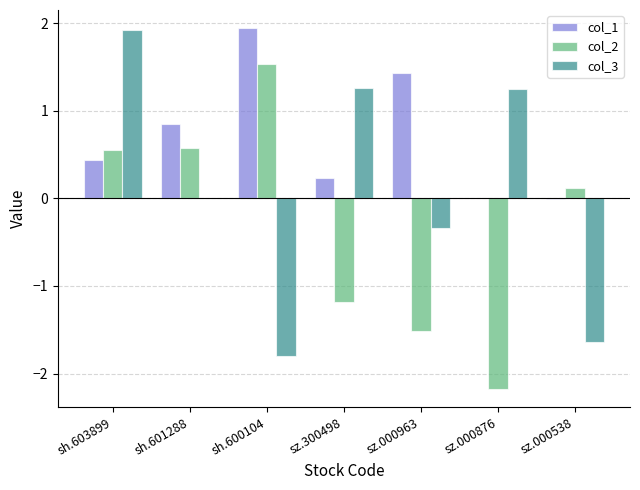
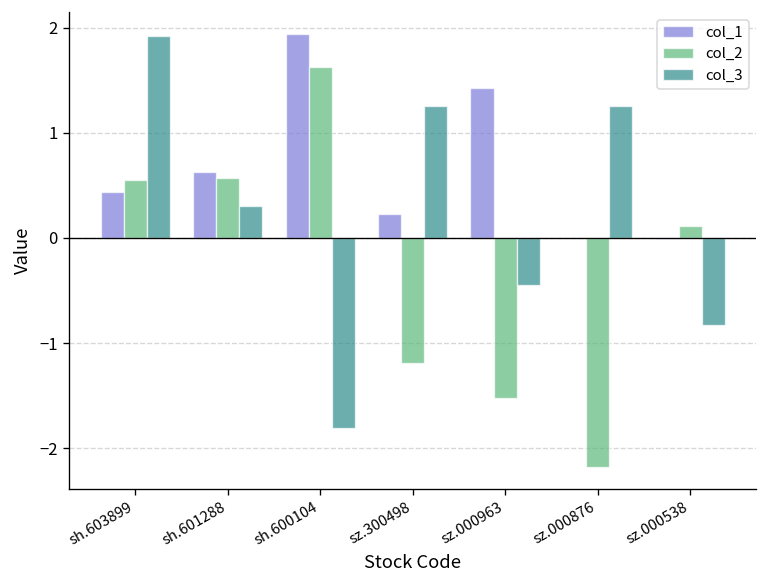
  {
    "col_1": {
      "sh.603899": 0.4,
-     "sh.601288": 0.8,
+     "sh.601288": 0.6,
      "sh.600104": 1.9,
      "sz.300498": 0.2,
      "sz.000963": 1.4,
      "sz.000876": 0.0
    },
    "col_2": {
      "sh.603899": 0.6,
      "sh.601288": 0.6,
-     "sh.600104": 1.5,
+     "sh.600104": 1.6,
      "sz.300498": -1.2,
      "sz.000963": -1.5,
      "sz.000876": -2.2,
      "sz.000538": 0.1
    },
    "col_3": {
      "sh.603899": 1.9,
-     "sh.601288": 0.0,
+     "sh.601288": 0.3,
      "sh.600104": -1.8,
      "sz.300498": 1.3,
-     "sz.000963": -0.3,
+     "sz.000963": -0.5,
      "sz.000876": 1.3,
-     "sz.000538": -1.6
+     "sz.000538": -0.8
    }
  }
